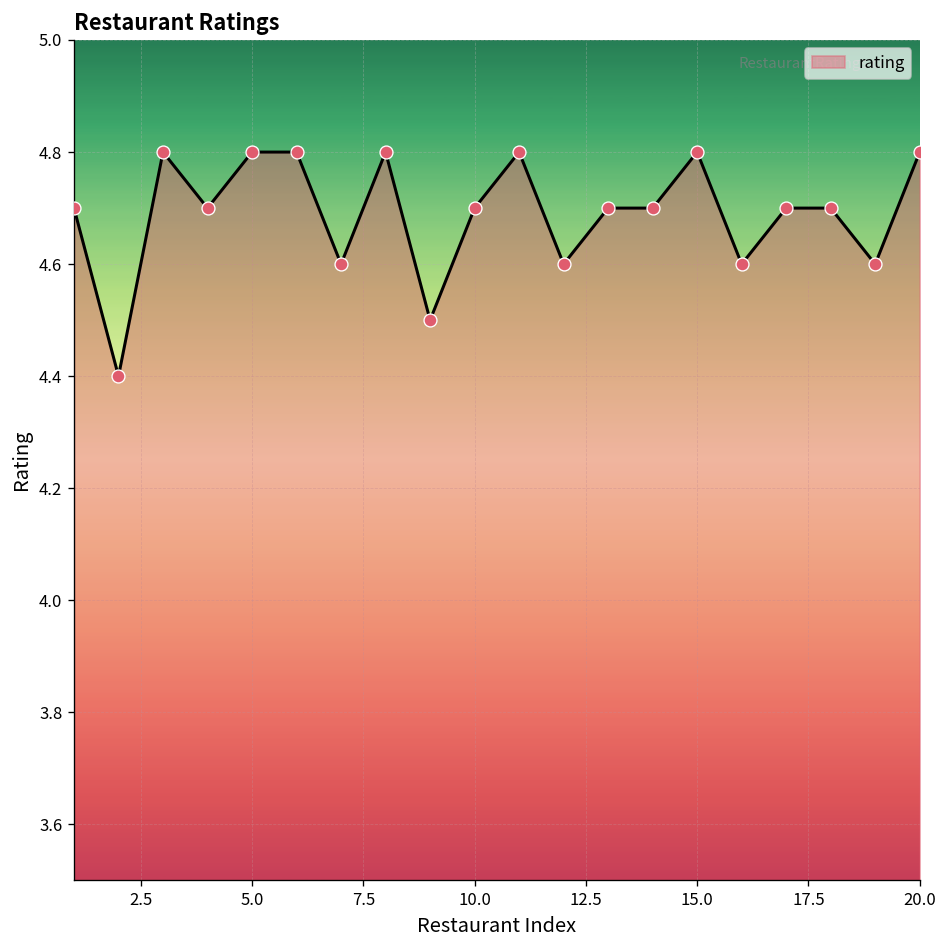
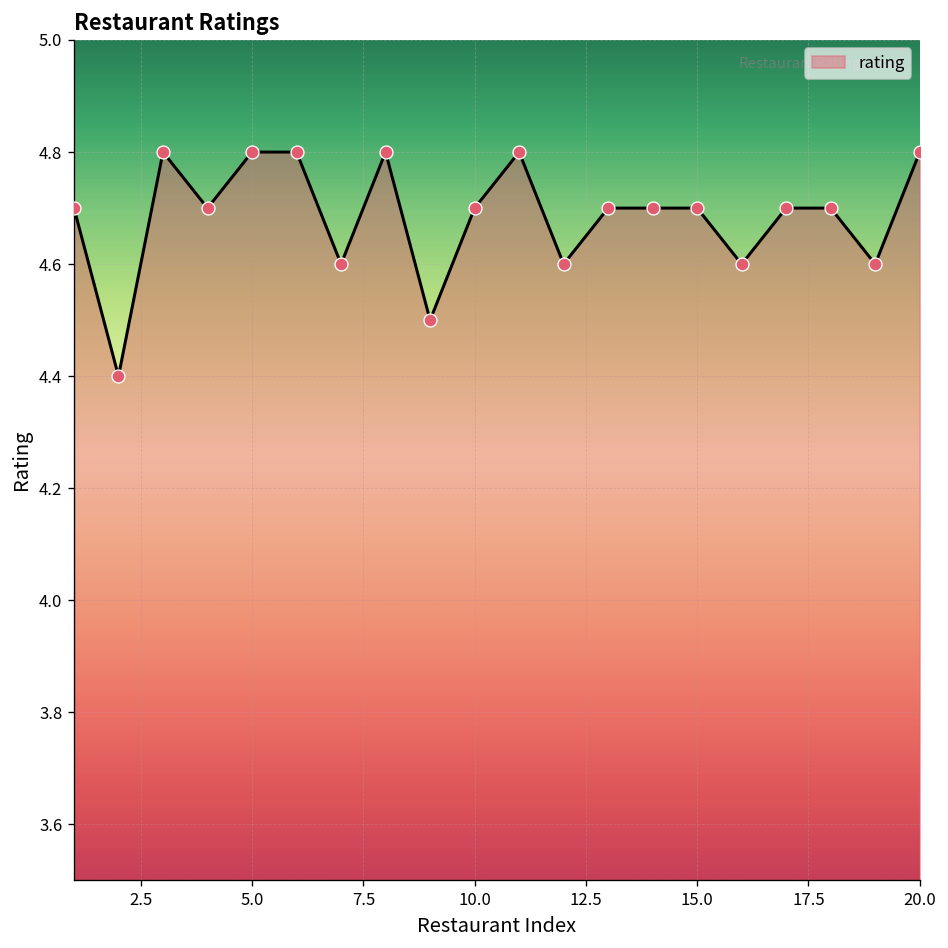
  {
    "5.0": 4.8,
    "10.0": 4.7,
-   "15.0": 4.8,
+   "15.0": 4.7,
    "20.0": 4.8
  }
